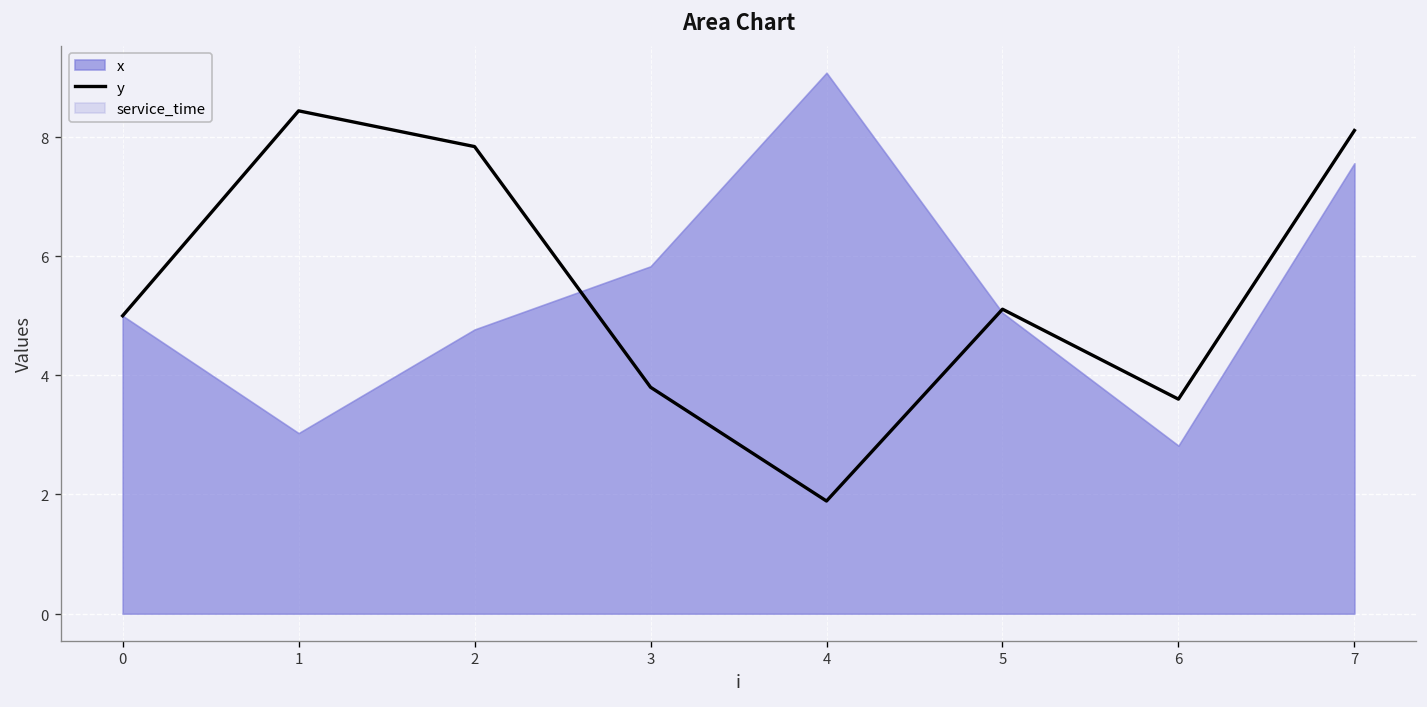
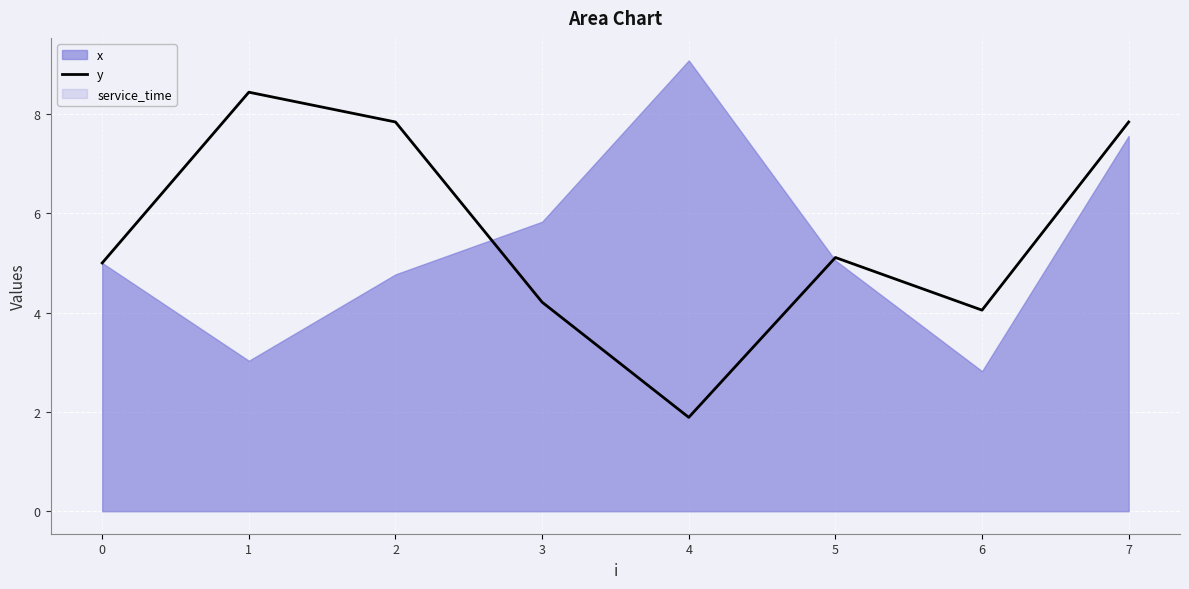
  {
    "y": {
      "1": 8.4,
      "2": 7.8,
-     "3": 3.8,
+     "3": 4.2,
      "4": 1.9,
      "5": 5.1,
-     "6": 3.6,
-     "7": 8.1
+     "6": 4.1,
+     "7": 7.8
    }
  }
